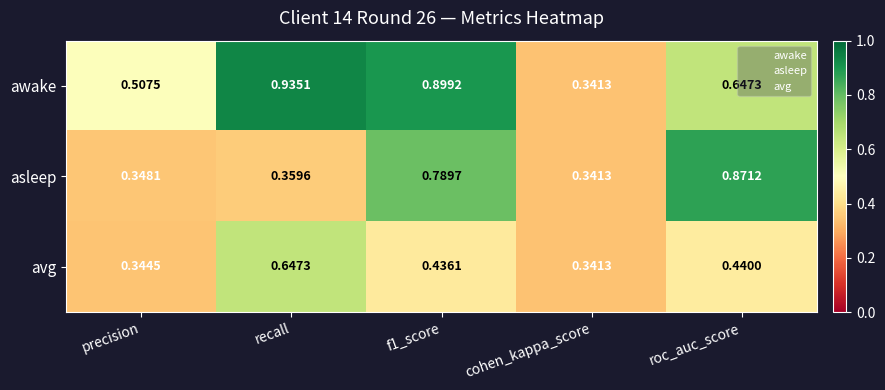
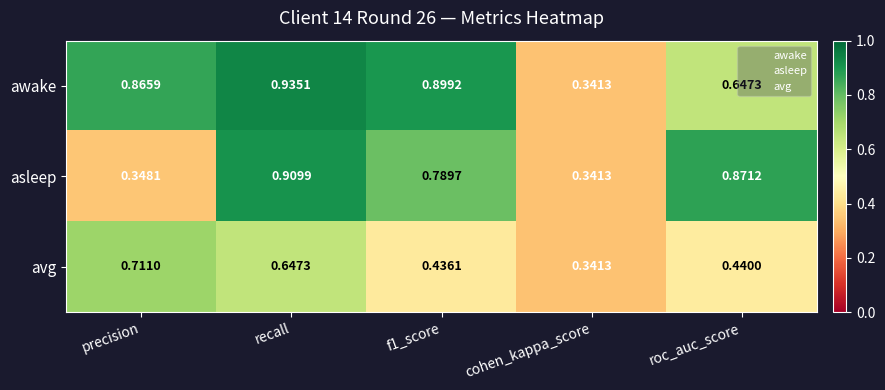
  {
    "awake": {
-     "precision": 0.5075,
+     "precision": 0.8659,
      "recall": 0.9351,
      "f1_score": 0.8992,
      "cohen_kappa_score": 0.3413
    },
    "asleep": {
      "precision": 0.3481,
-     "recall": 0.3596,
+     "recall": 0.9099,
      "f1_score": 0.7897,
      "cohen_kappa_score": 0.3413,
      "roc_auc_score": 0.8712
    },
    "avg": {
-     "precision": 0.3445,
+     "precision": 0.7110,
      "recall": 0.6473,
      "f1_score": 0.4361,
      "cohen_kappa_score": 0.3413,
      "roc_auc_score": 0.4400
    }
  }
